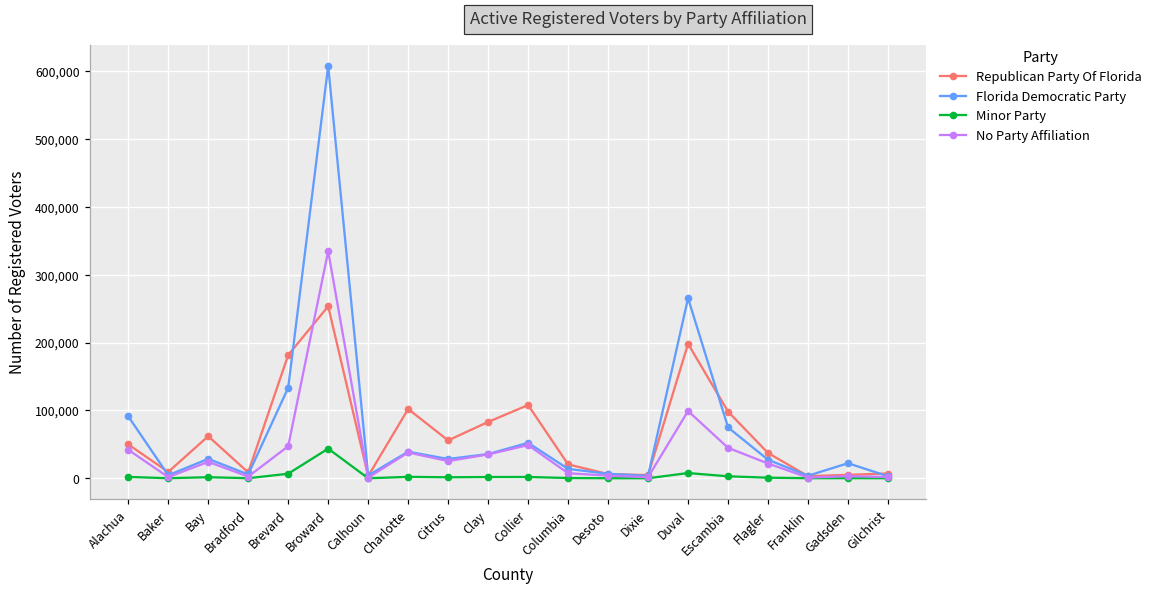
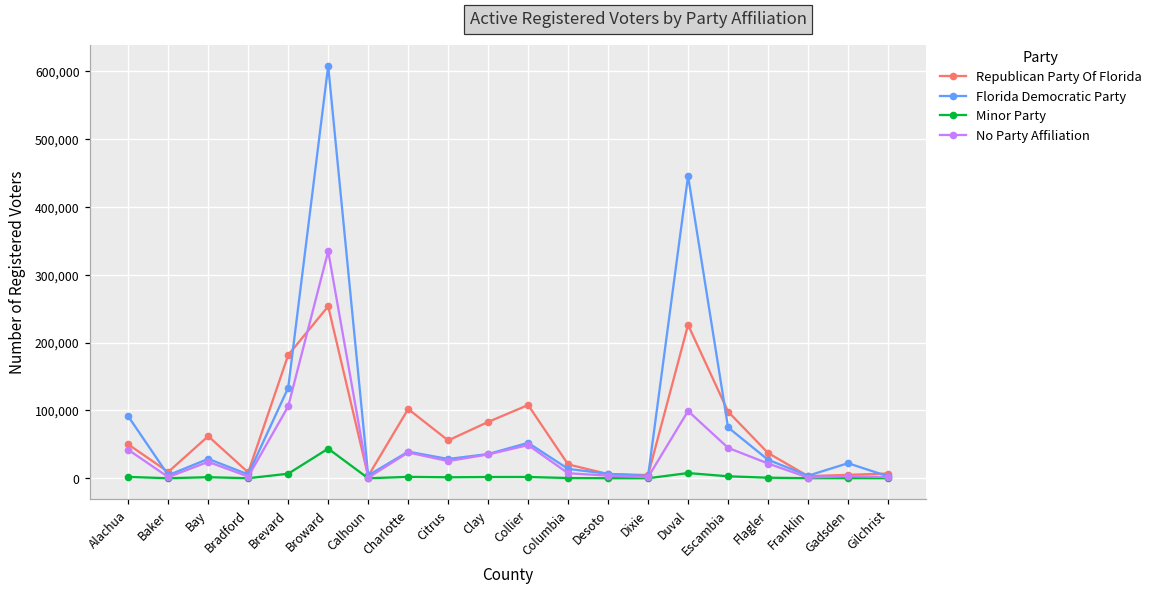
  {
    "Republican Party Of Florida": {
      "Alachua": "50,000",
      "Baker": "10,000",
      "Bay": "60,000",
      "Brevard": "180,000",
      "Broward": "250,000",
      "Charlotte": "100,000",
      "Citrus": "60,000",
      "Clay": "80,000",
      "Collier": "110,000",
      "Columbia": "20,000",
-     "Duval": "200,000",
+     "Duval": "230,000",
      "Escambia": "100,000",
      "Flagler": "40,000"
    },
    "Florida Democratic Party": {
      "Alachua": "90,000",
      "Bay": "30,000",
      "Brevard": "130,000",
      "Broward": "610,000",
      "Columbia": "10,000",
-     "Duval": "270,000",
+     "Duval": "450,000",
      "Escambia": "80,000",
      "Flagler": "30,000",
      "Gadsden": "20,000"
    },
    "Minor Party": {
      "Alachua": "0",
      "Bay": "0",
      "Brevard": "10,000",
      "Broward": "40,000",
      "Charlotte": "0",
      "Citrus": "0",
      "Clay": "0",
      "Collier": "0",
      "Columbia": "0",
      "Duval": "10,000",
      "Escambia": "0",
      "Flagler": "0"
    },
    "No Party Affiliation": {
      "Alachua": "40,000",
      "Bay": "20,000",
-     "Brevard": "50,000",
+     "Brevard": "110,000",
      "Broward": "330,000",
      "Columbia": "10,000",
      "Duval": "100,000",
      "Escambia": "40,000",
      "Flagler": "20,000"
    }
  }
